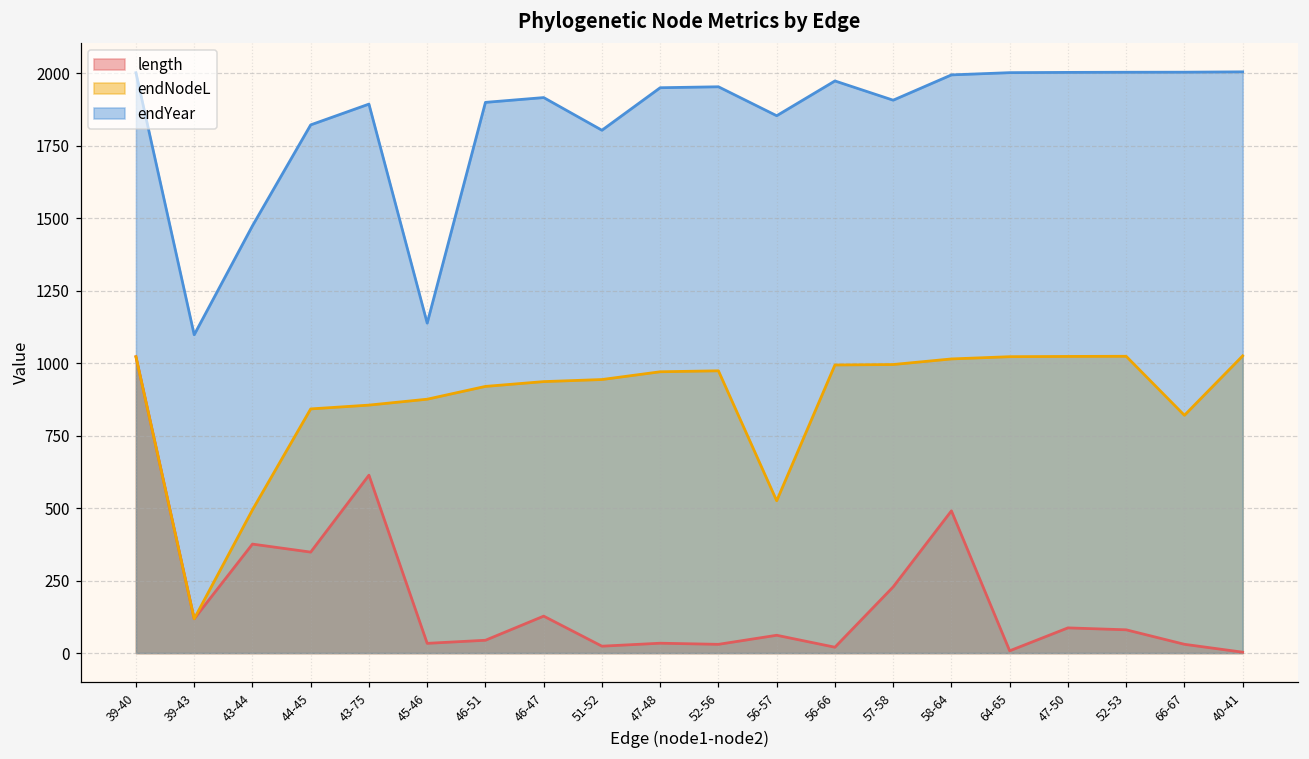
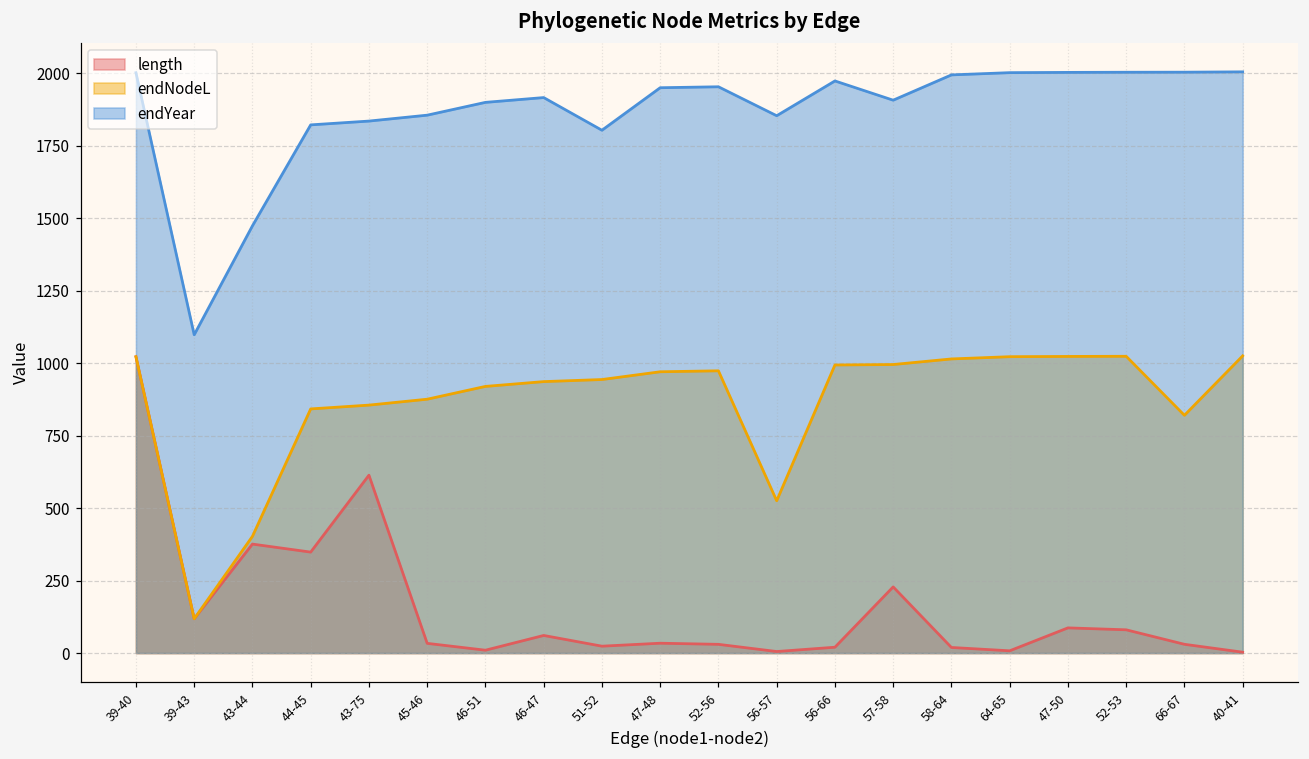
  {
    "length": {
      "43-44": 380,
      "44-45": 350,
      "43-75": 610,
      "45-46": 30,
-     "46-51": 40,
-     "46-47": 130,
+     "46-51": 10,
+     "46-47": 60,
      "51-52": 20,
      "47-48": 30,
      "52-56": 30,
-     "56-57": 60,
+     "56-57": 10,
      "56-66": 20,
      "57-58": 230,
-     "58-64": 490,
+     "58-64": 20,
      "64-65": 10,
      "47-50": 90,
      "52-53": 80,
      "66-67": 30,
      "40-41": 0
    },
    "endNodeL": {
-     "43-44": 490,
+     "43-44": 400,
      "44-45": 840,
      "43-75": 860,
      "45-46": 880,
      "46-51": 920,
      "46-47": 940,
      "51-52": 940,
      "47-48": 970,
      "52-56": 970,
      "56-57": 530,
      "56-66": 990,
      "57-58": 1000,
      "58-64": 1010,
      "64-65": 1020,
      "47-50": 1020,
      "52-53": 1020,
      "66-67": 820,
      "40-41": 1030
    },
    "endYear": {
      "39-43": 1100,
      "43-44": 1470,
      "44-45": 1820,
-     "43-75": 1890,
-     "45-46": 1140,
+     "43-75": 1840,
+     "45-46": 1860,
      "46-51": 1900,
      "46-47": 1920,
      "51-52": 1800,
      "47-48": 1950,
      "52-56": 1950,
      "56-57": 1850,
      "56-66": 1970,
      "57-58": 1910,
      "58-64": 2000,
      "64-65": 2000,
      "47-50": 2000,
      "52-53": 2000,
      "66-67": 2000,
      "40-41": 2010
    }
  }
